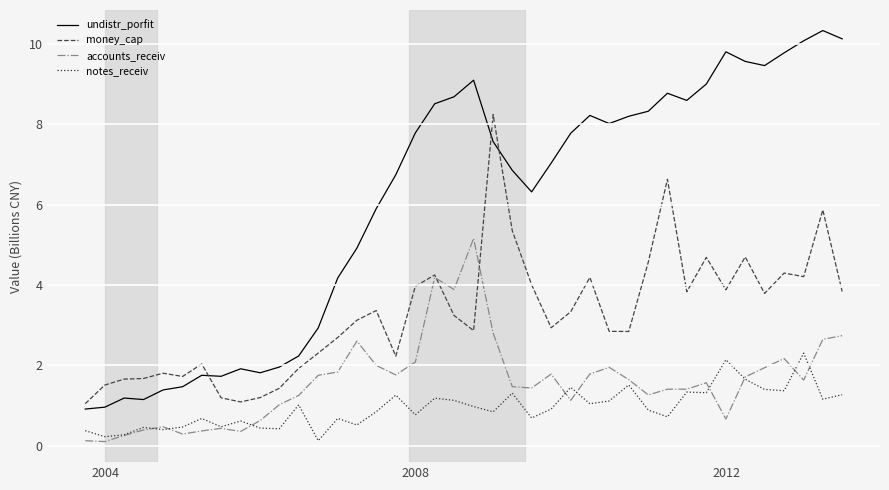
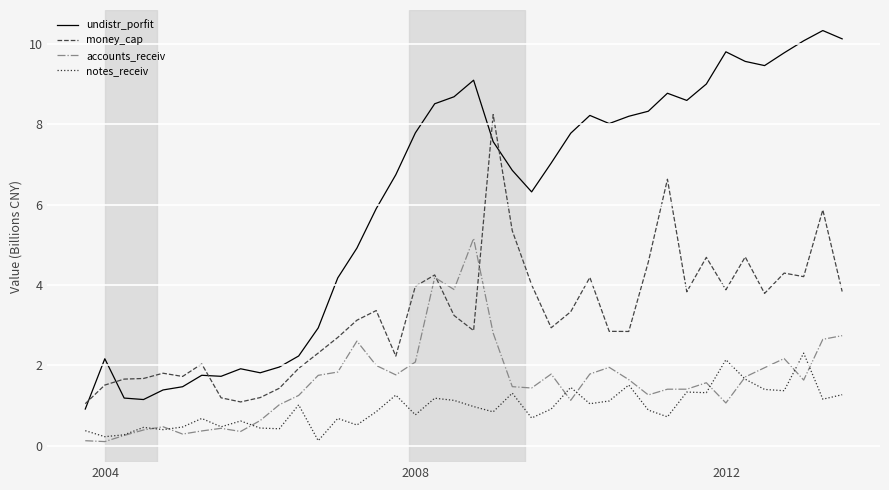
  {
    "undistr_porfit": {
-     "2004": 1.0,
+     "2004": 2.2,
      "2008": 7.8,
      "2012": 9.8
    },
    "accounts_receiv": {
      "2004": 0.1,
      "2008": 2.1,
-     "2012": 0.7
+     "2012": 1.1
    }
  }
